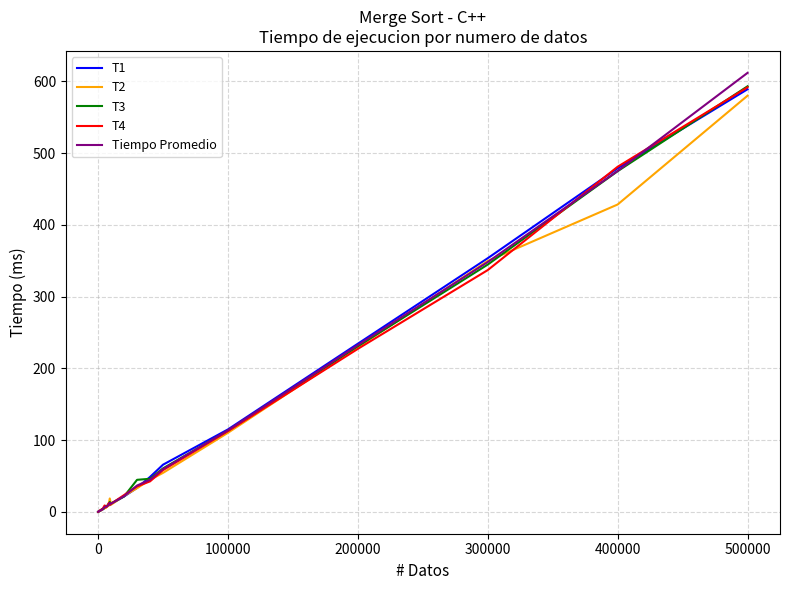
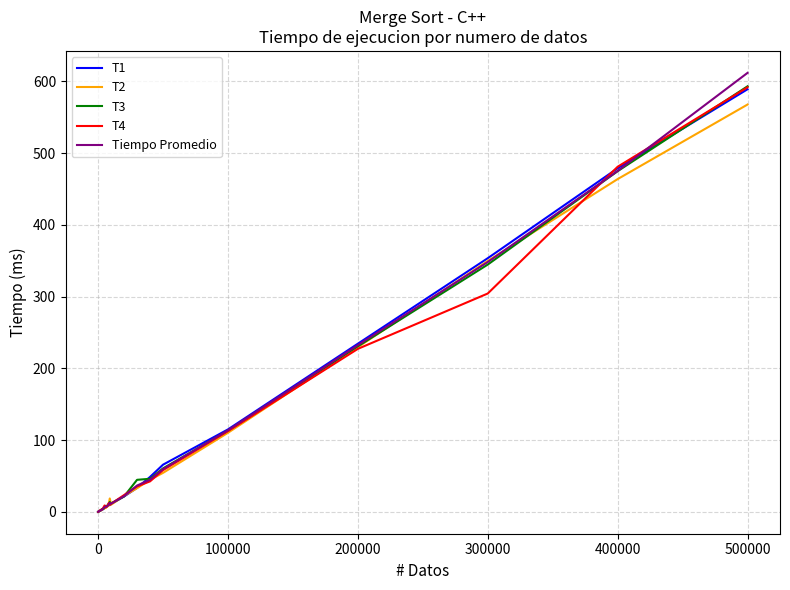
  {
    "T1": {
      "300000": 350
    },
    "T2": {
-     "400000": 430,
-     "500000": 580
+     "400000": 460,
+     "500000": 570
    },
    "T3": {
      "300000": 340
    },
    "T4": {
-     "300000": 340
+     "300000": 300
    },
    "Tiempo Promedio": {
      "500000": 610
    }
  }
